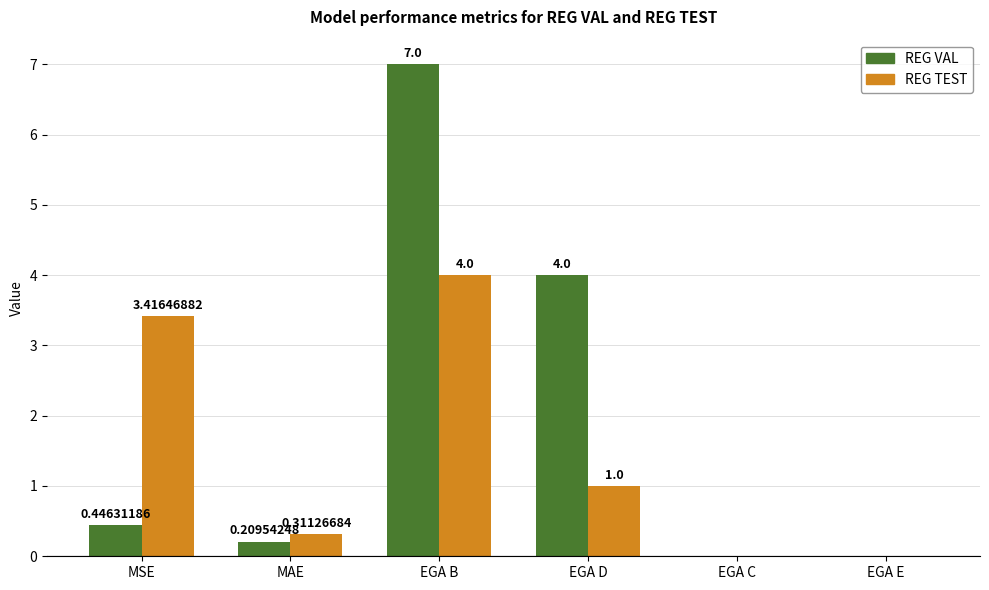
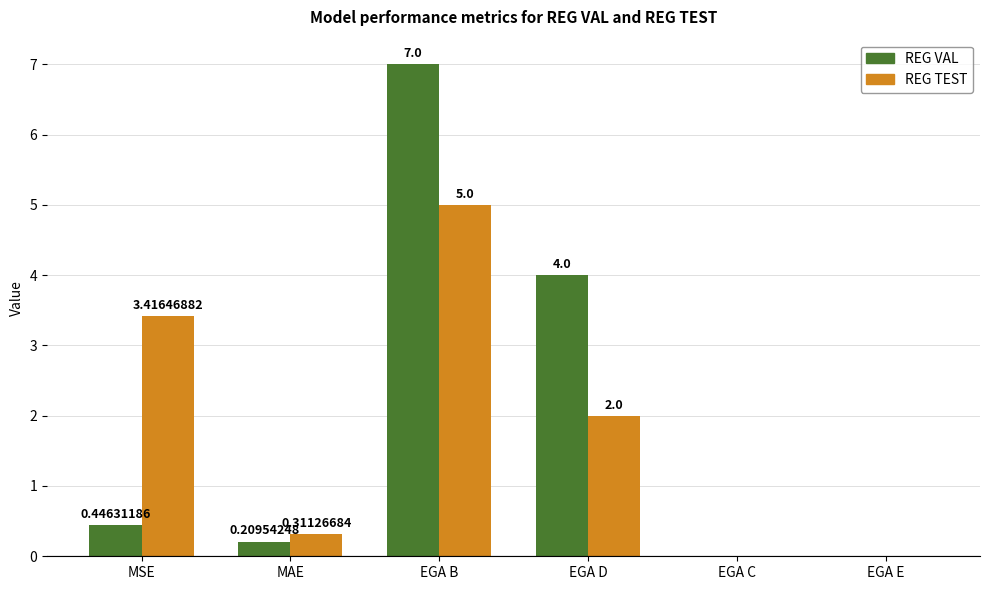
  {
    "REG VAL": {
      "MSE": 0.44631186,
      "MAE": 0.20954248,
      "EGA B": 7.0,
      "EGA D": 4.0
    },
    "REG TEST": {
      "MSE": 3.41646882,
      "MAE": 0.31126684,
-     "EGA B": 4.0,
-     "EGA D": 1.0
+     "EGA B": 5.0,
+     "EGA D": 2.0
    }
  }
